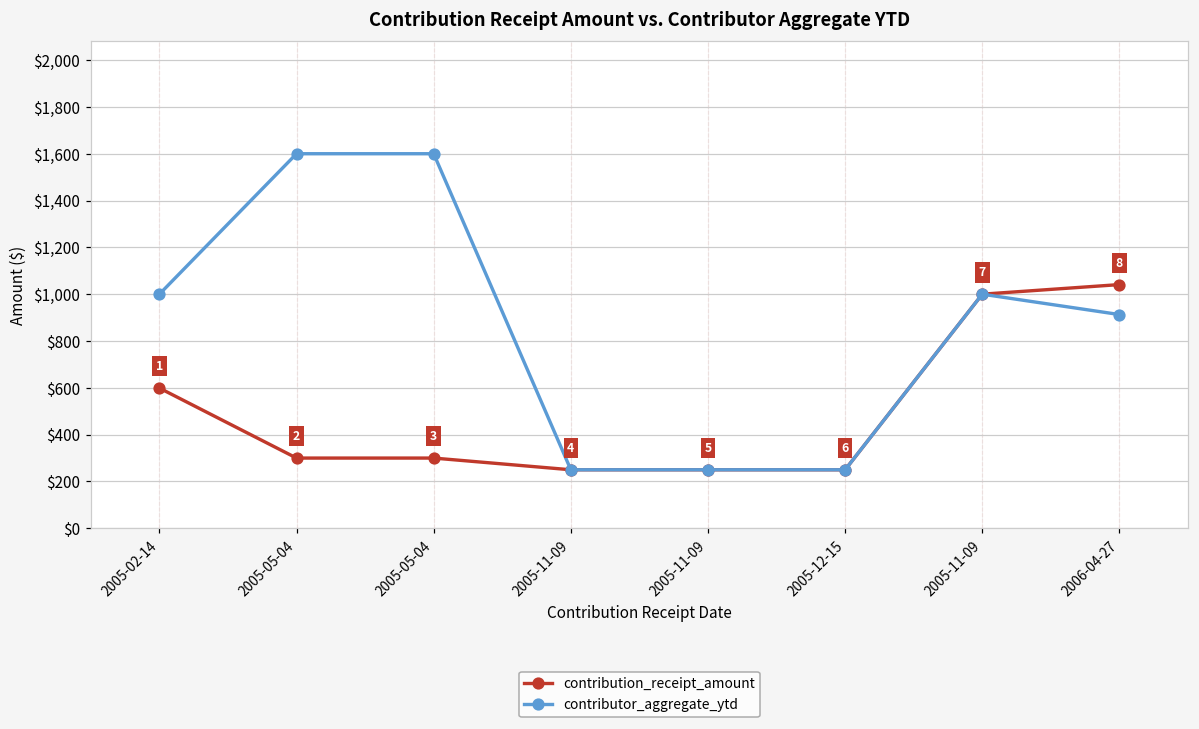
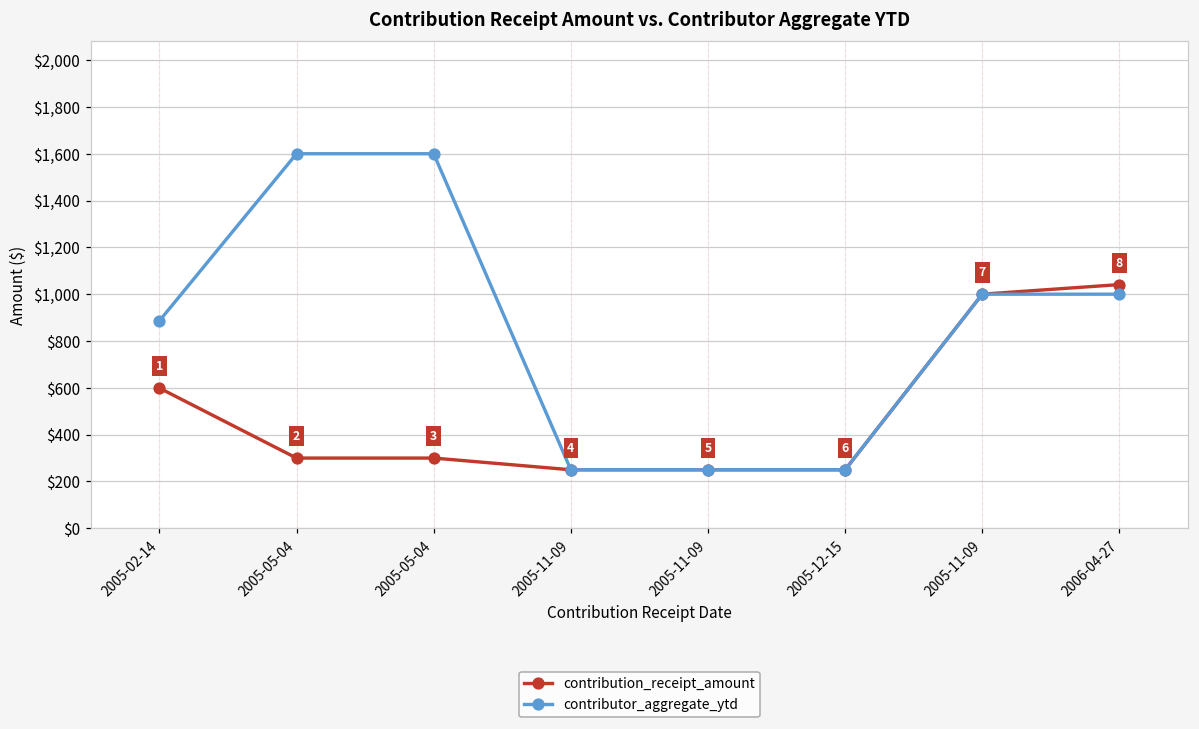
  {
    "contributor_aggregate_ytd": {
-     "2005-02-14": "$1,000",
-     "2006-04-27": "$910"
+     "2005-02-14": "$890",
+     "2006-04-27": "$1,000"
    }
  }
